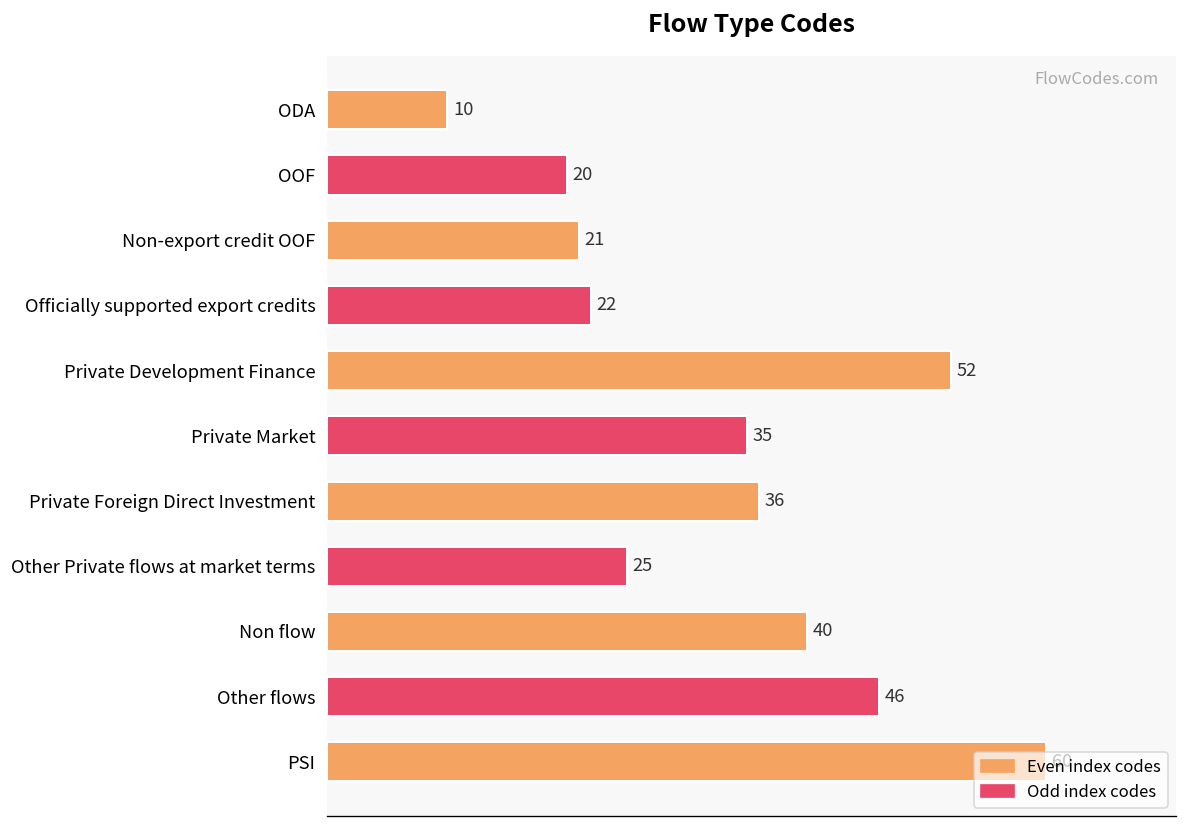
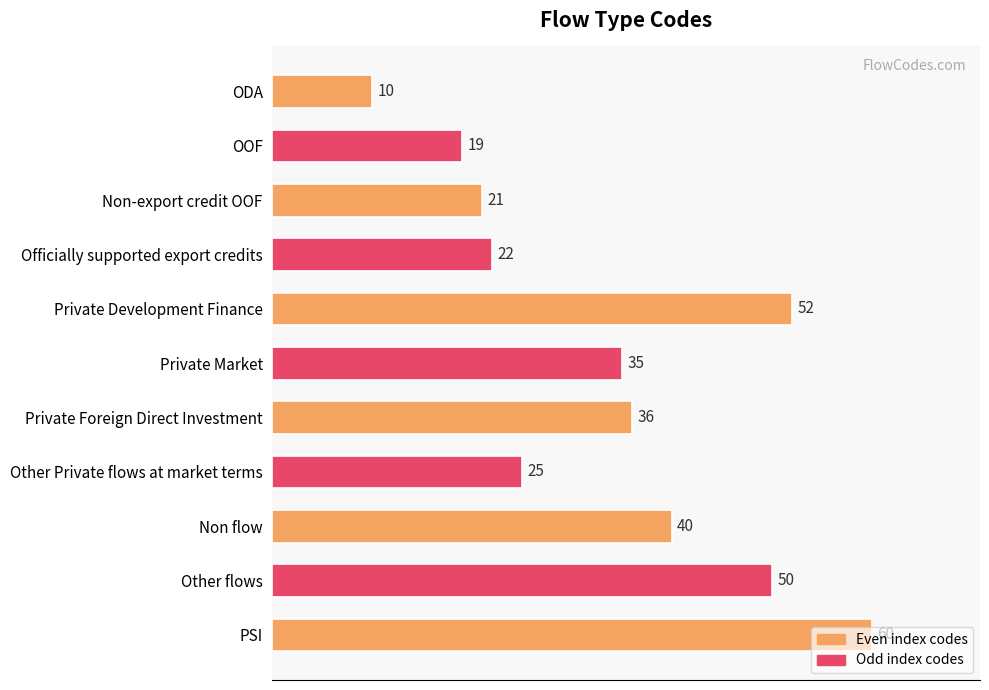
  {
    "ODA": 10,
-   "OOF": 20,
+   "OOF": 19,
    "Non-export credit OOF": 21,
    "Officially supported export credits": 22,
    "Private Development Finance": 52,
    "Private Market": 35,
    "Private Foreign Direct Investment": 36,
    "Other Private flows at market terms": 25,
    "Non flow": 40,
-   "Other flows": 46
+   "Other flows": 50
  }
